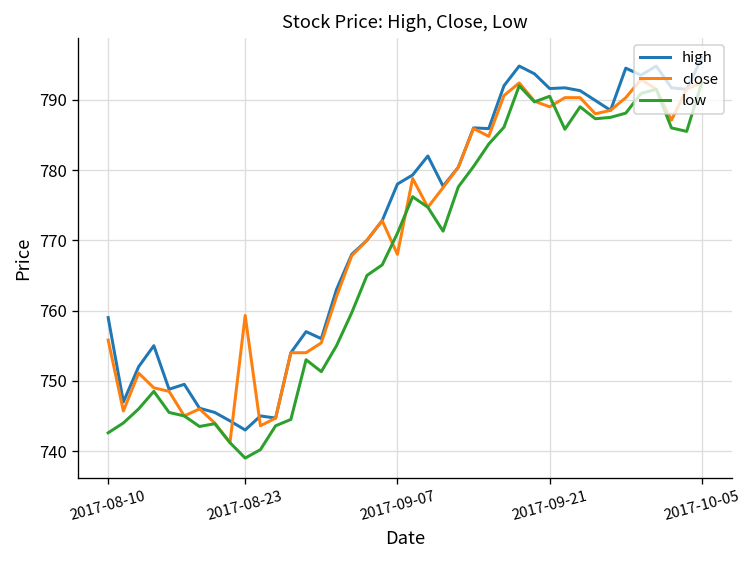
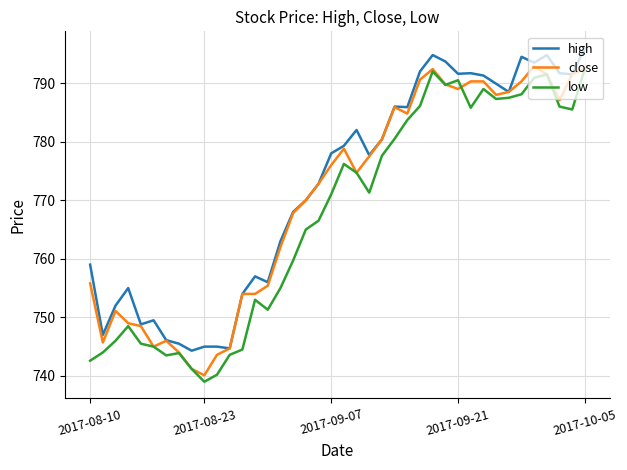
  {
    "high": {
      "2017-08-10": 759,
-     "2017-08-23": 743,
+     "2017-08-23": 745,
      "2017-09-07": 778,
      "2017-09-21": 792
    },
    "close": {
      "2017-08-10": 756,
-     "2017-08-23": 759,
-     "2017-09-07": 768,
+     "2017-08-23": 740,
+     "2017-09-07": 776,
      "2017-09-21": 789
    },
    "low": {
      "2017-08-10": 743,
      "2017-08-23": 739,
      "2017-09-07": 771,
      "2017-09-21": 791
    }
  }
